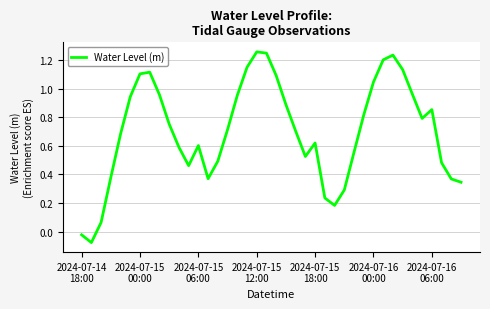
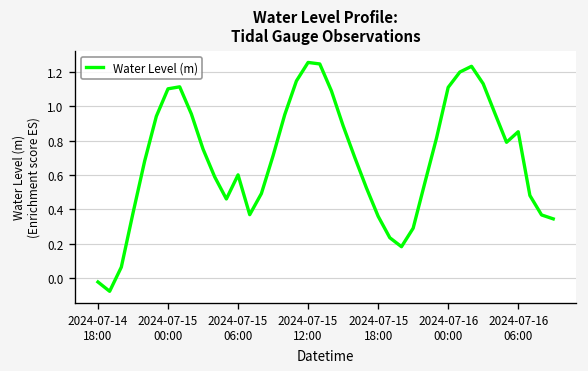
  {
    "2024-07-14 18:00": -0.02,
    "2024-07-15 00:00": 1.10,
    "2024-07-15 06:00": 0.60,
    "2024-07-15 12:00": 1.26,
-   "2024-07-15 18:00": 0.62,
-   "2024-07-16 00:00": 1.05,
+   "2024-07-15 18:00": 0.36,
+   "2024-07-16 00:00": 1.11,
    "2024-07-16 06:00": 0.85
  }
